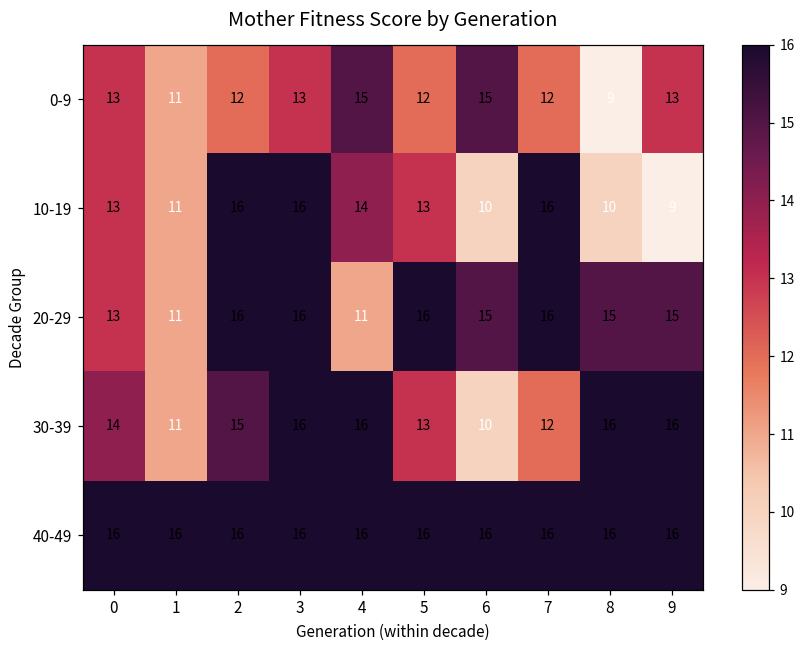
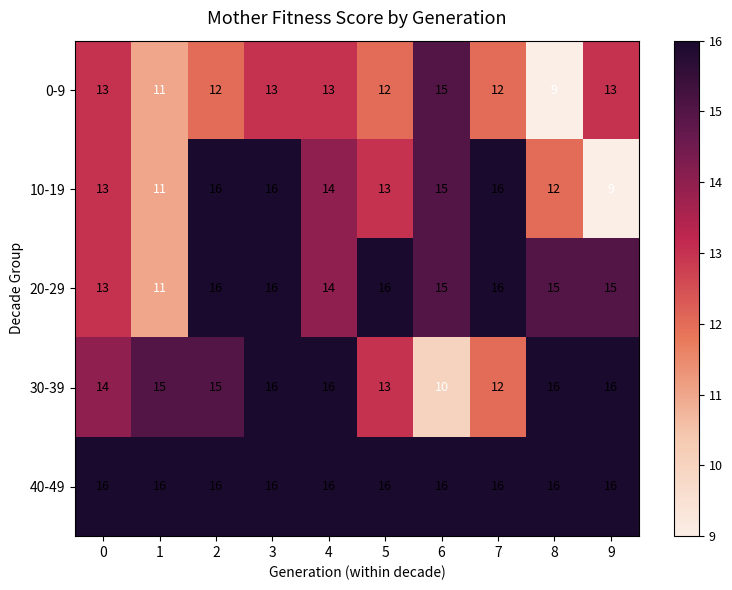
  {
    "0-9": {
      "0": 13,
      "1": 11,
      "2": 12,
      "3": 13,
-     "4": 15,
+     "4": 13,
      "5": 12,
      "6": 15,
      "7": 12,
      "9": 13
    },
    "10-19": {
      "0": 13,
      "1": 11,
      "4": 14,
      "5": 13,
-     "6": 10,
-     "8": 10
+     "6": 15,
+     "8": 12
    },
    "20-29": {
      "0": 13,
      "1": 11,
-     "4": 11,
+     "4": 14,
      "6": 15,
      "8": 15,
      "9": 15
    },
    "30-39": {
      "0": 14,
-     "1": 11,
+     "1": 15,
      "2": 15,
      "5": 13,
      "6": 10,
      "7": 12
    }
  }
